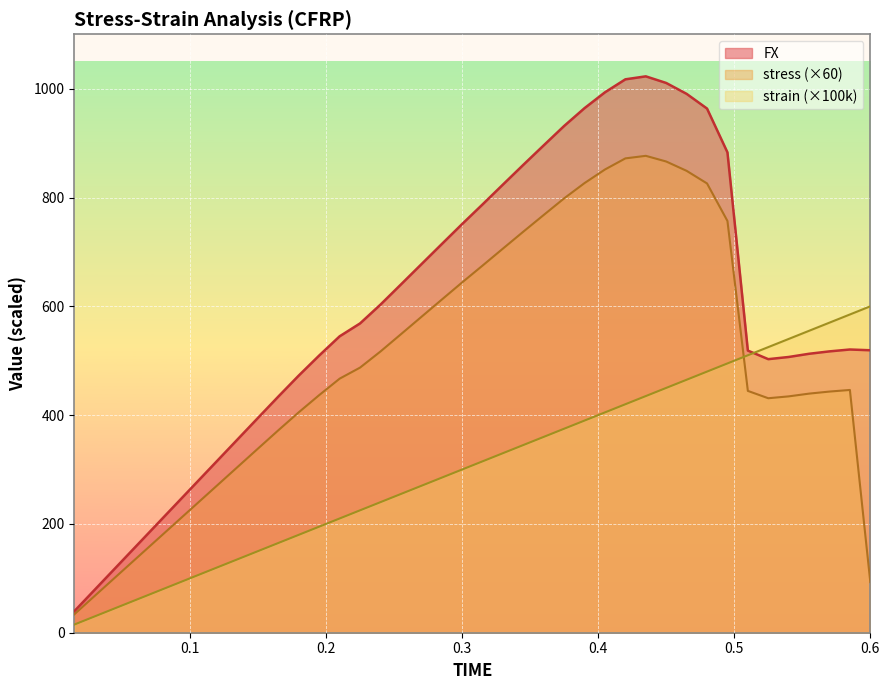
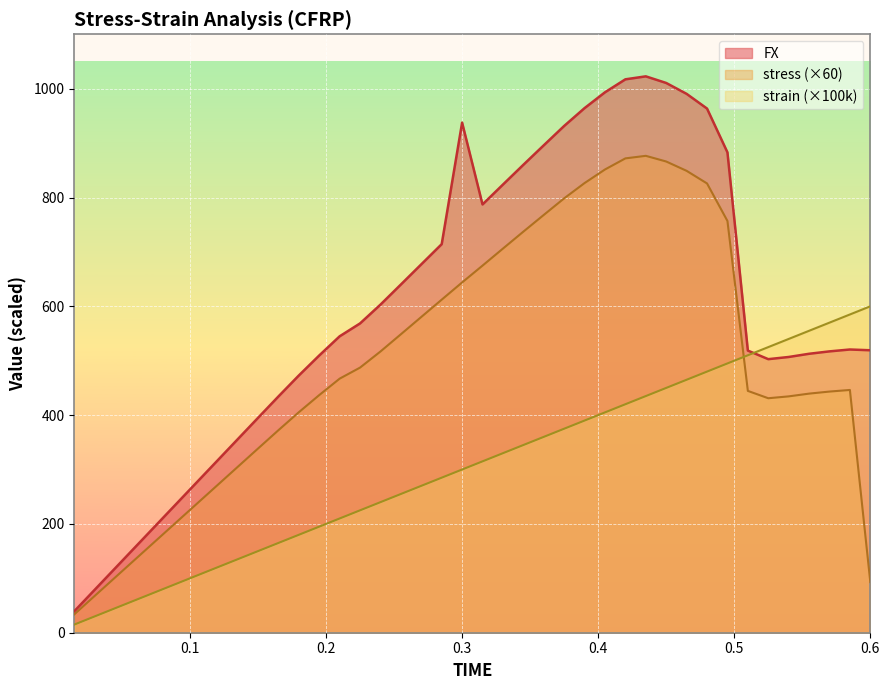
  {
    "FX": {
-     "0.3": 750,
+     "0.3": 940,
      "0.6": 520
    }
  }
